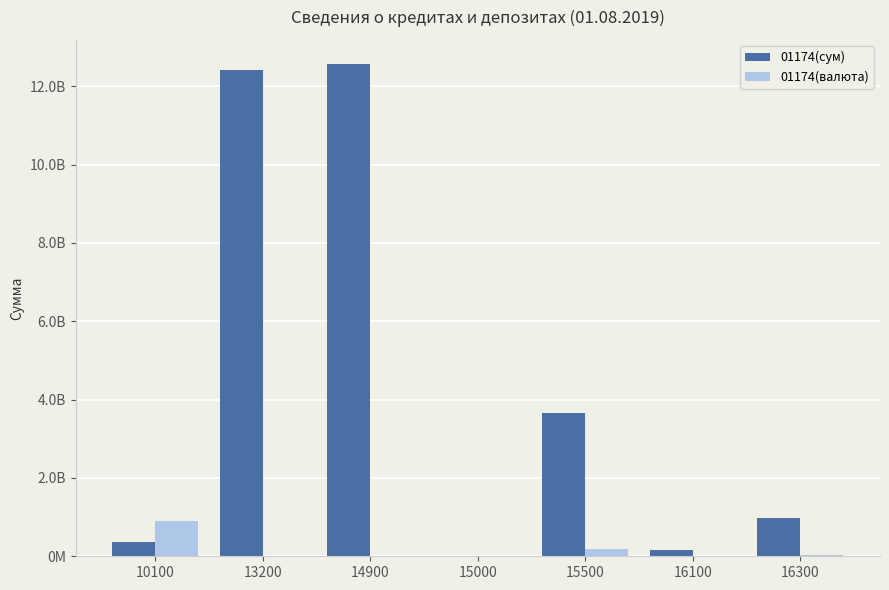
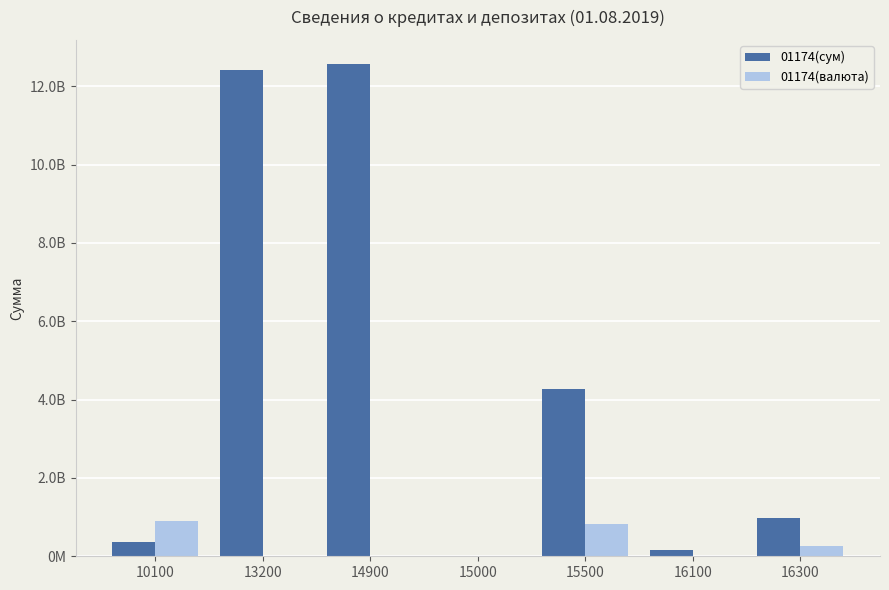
  {
    "01174(сум)": {
      "10100": 400000000,
      "13200": 12400000000,
      "14900": 12600000000,
-     "15500": 3600000000,
+     "15500": 4300000000,
      "16100": 200000000,
      "16300": 1000000000
    },
    "01174(валюта)": {
      "10100": 900000000,
      "13200": 0,
      "14900": 0,
      "15000": 0,
-     "15500": 200000000,
-     "16300": 0
+     "15500": 800000000,
+     "16300": 300000000
    }
  }
